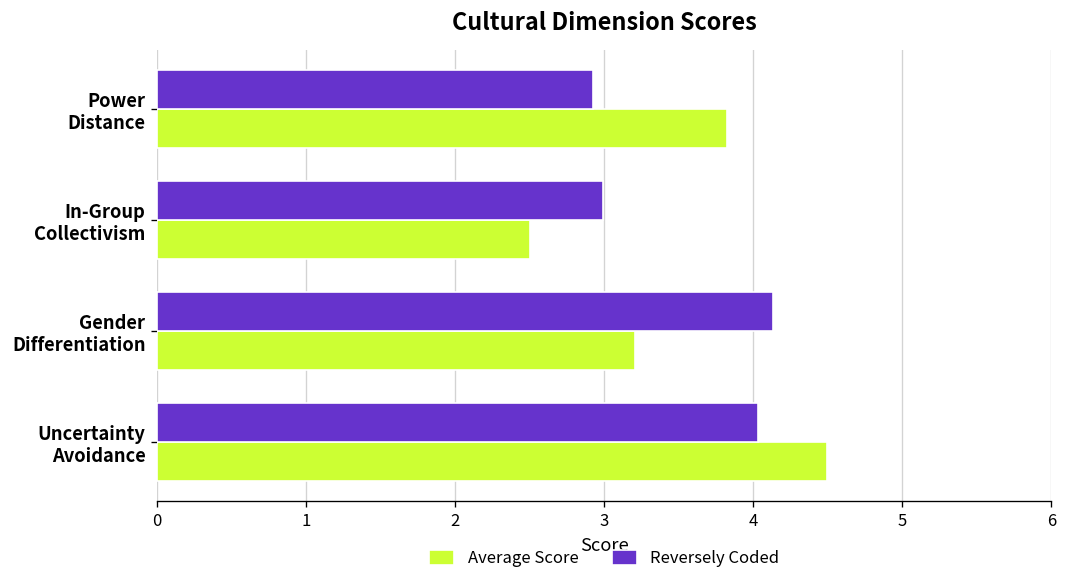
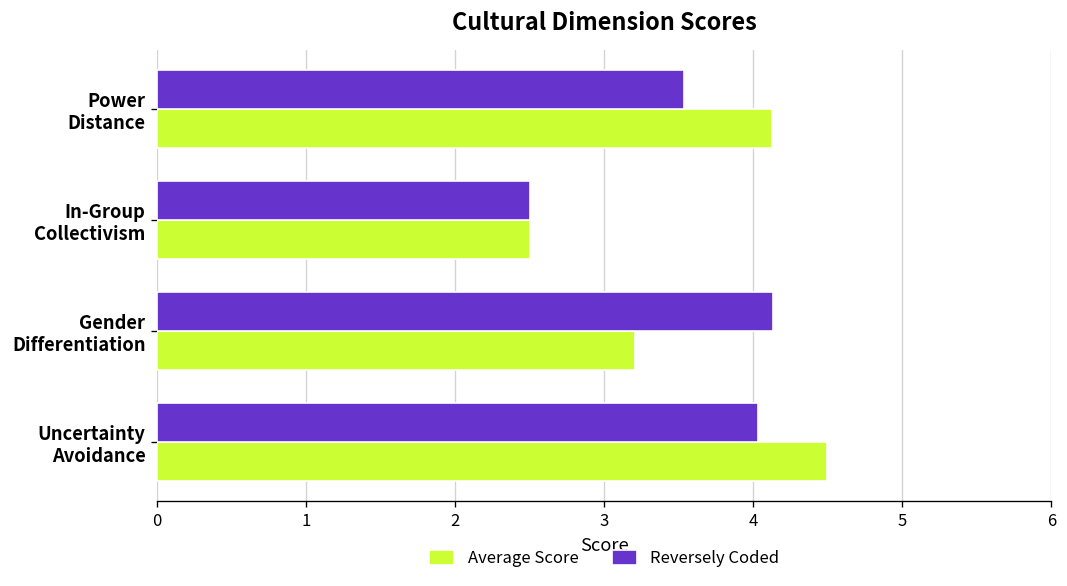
  {
    "Average Score": {
-     "Power Distance": 3.82,
+     "Power Distance": 4.13,
      "In-Group Collectivism": 2.51,
      "Gender Differentiation": 3.21,
      "Uncertainty Avoidance": 4.50
    },
    "Reversely Coded": {
-     "Power Distance": 2.93,
-     "In-Group Collectivism": 2.99,
+     "Power Distance": 3.54,
+     "In-Group Collectivism": 2.51,
      "Gender Differentiation": 4.13,
      "Uncertainty Avoidance": 4.03
    }
  }
